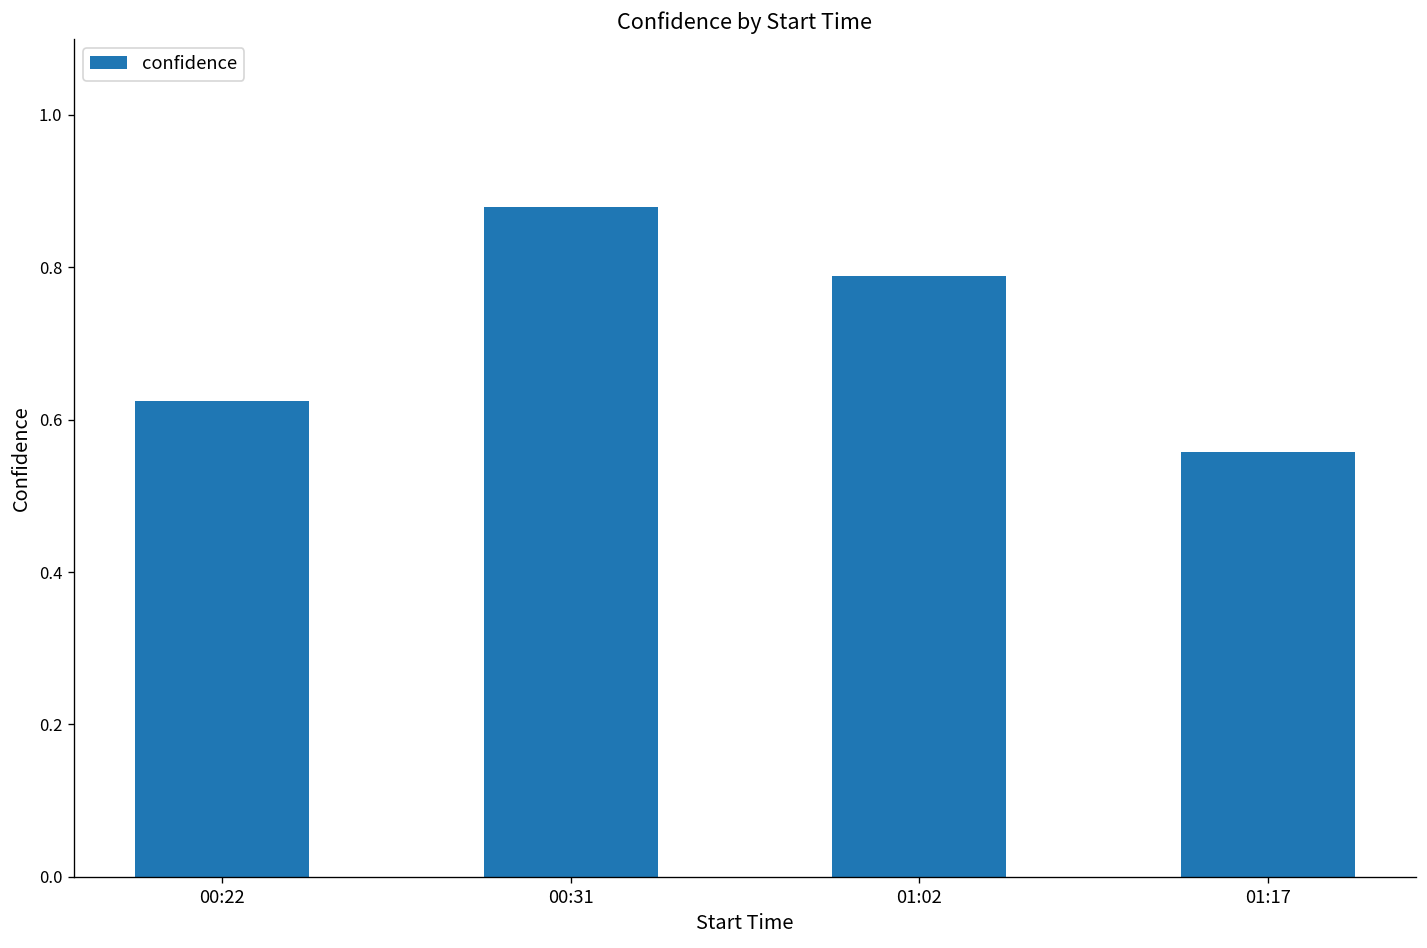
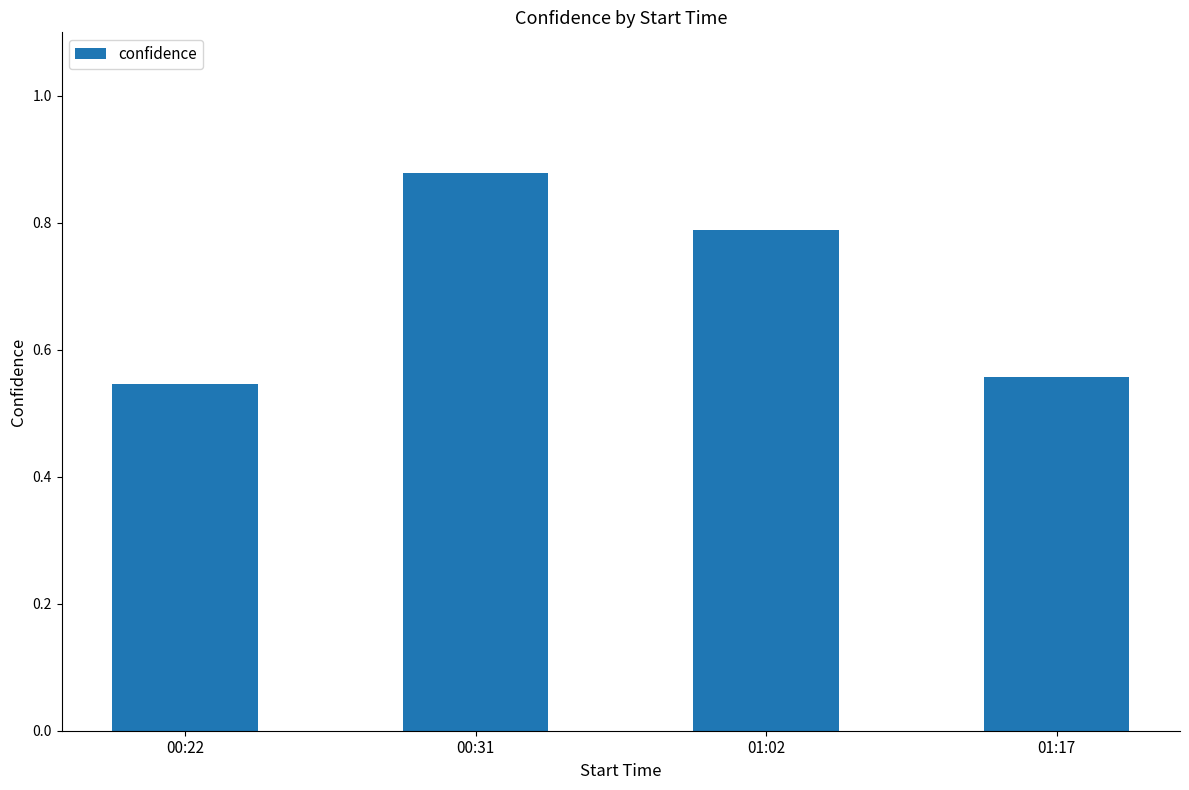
  {
-   "00:22": 0.62,
+   "00:22": 0.55,
    "00:31": 0.88,
    "01:02": 0.79,
    "01:17": 0.56
  }
